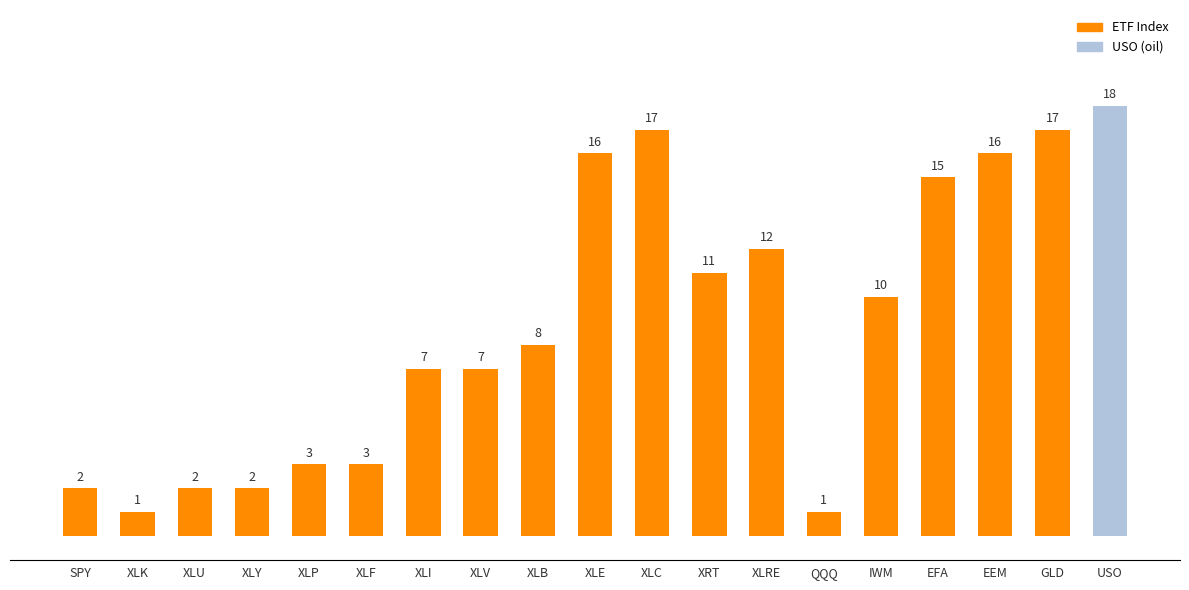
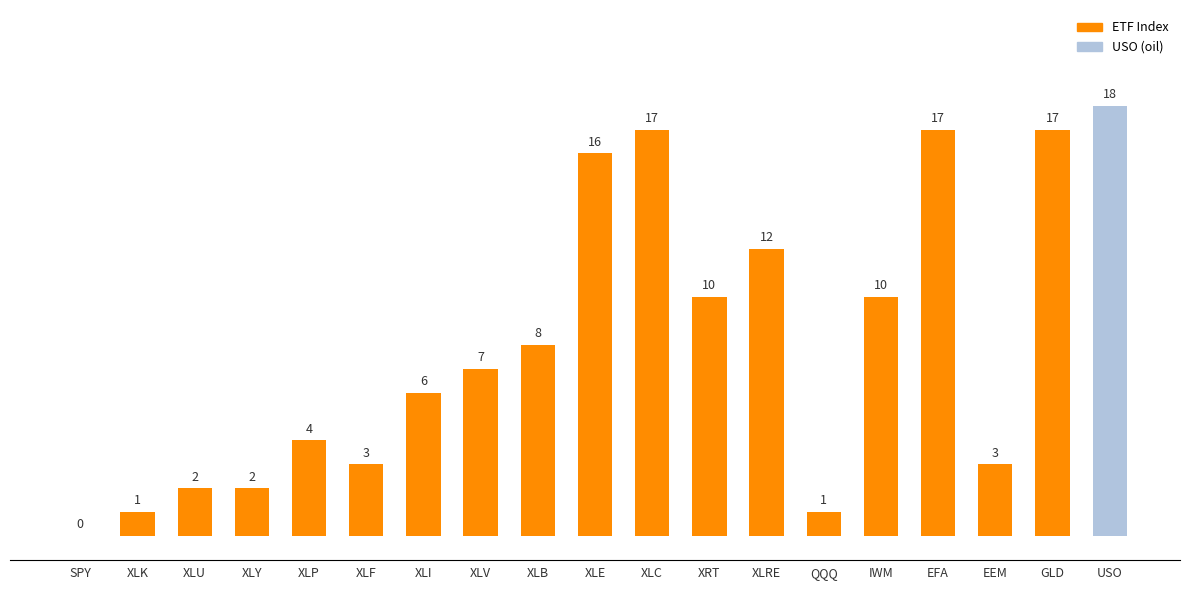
  {
-   "SPY": 2,
+   "SPY": 0,
    "XLK": 1,
    "XLU": 2,
    "XLY": 2,
-   "XLP": 3,
+   "XLP": 4,
    "XLF": 3,
-   "XLI": 7,
+   "XLI": 6,
    "XLV": 7,
    "XLB": 8,
    "XLE": 16,
    "XLC": 17,
-   "XRT": 11,
+   "XRT": 10,
    "XLRE": 12,
    "QQQ": 1,
    "IWM": 10,
-   "EFA": 15,
-   "EEM": 16,
+   "EFA": 17,
+   "EEM": 3,
    "GLD": 17,
    "USO": 18
  }
